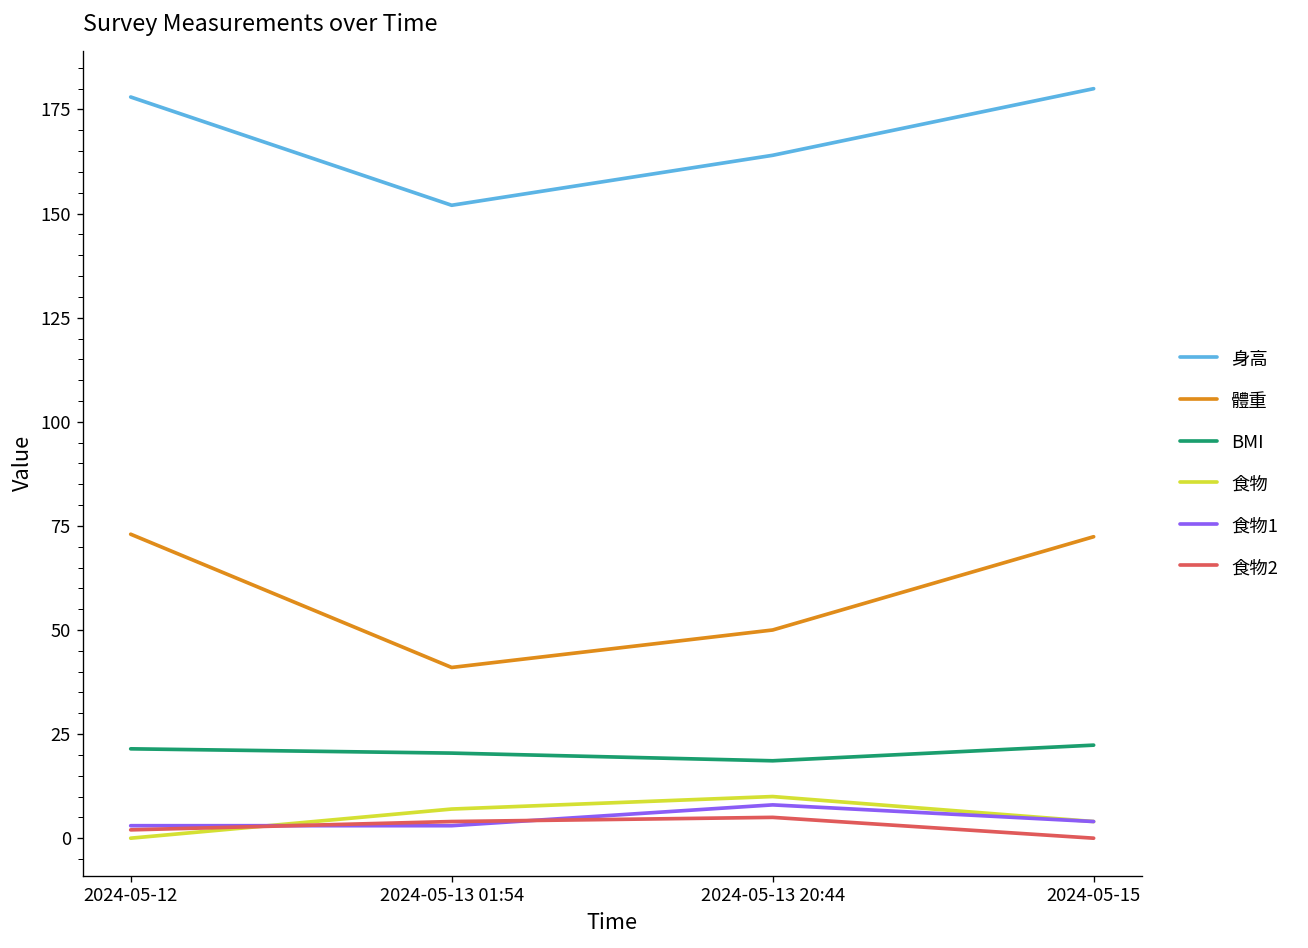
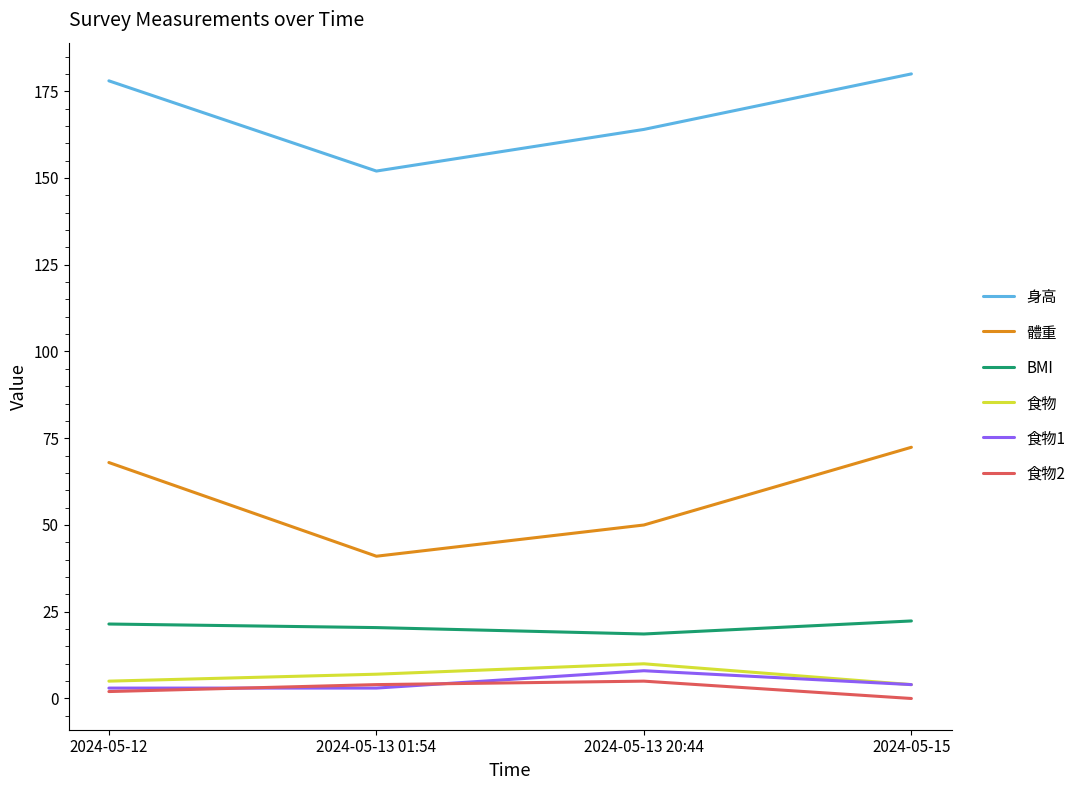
  {
    "身高": {
      "2024-05-12": 178,
      "2024-05-13 01:54": 152,
      "2024-05-13 20:44": 164,
      "2024-05-15": 180
    },
    "體重": {
-     "2024-05-12": 73,
+     "2024-05-12": 68,
      "2024-05-13 01:54": 41,
      "2024-05-13 20:44": 50,
      "2024-05-15": 72
    },
    "BMI": {
      "2024-05-12": 21,
      "2024-05-13 01:54": 20,
      "2024-05-13 20:44": 19,
      "2024-05-15": 22
    },
    "食物": {
-     "2024-05-12": 0,
+     "2024-05-12": 5,
      "2024-05-13 01:54": 7,
      "2024-05-13 20:44": 10
    },
    "食物1": {
      "2024-05-12": 3,
      "2024-05-13 01:54": 3,
      "2024-05-13 20:44": 8
    },
    "食物2": {
      "2024-05-12": 2,
      "2024-05-13 01:54": 4,
      "2024-05-13 20:44": 5,
      "2024-05-15": 0
    }
  }
